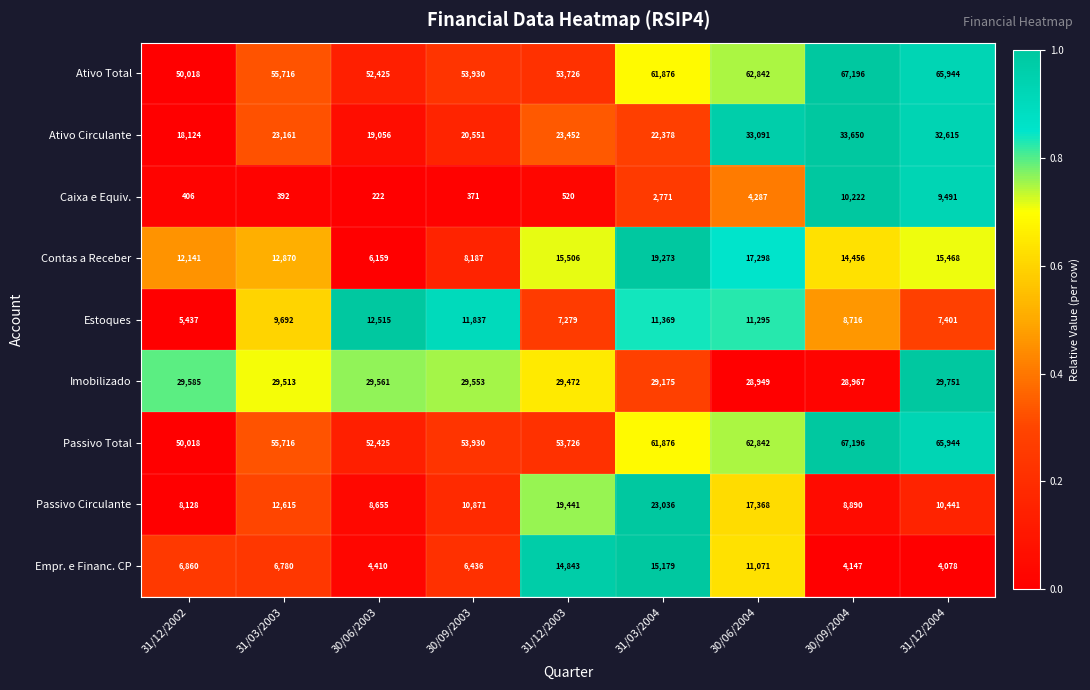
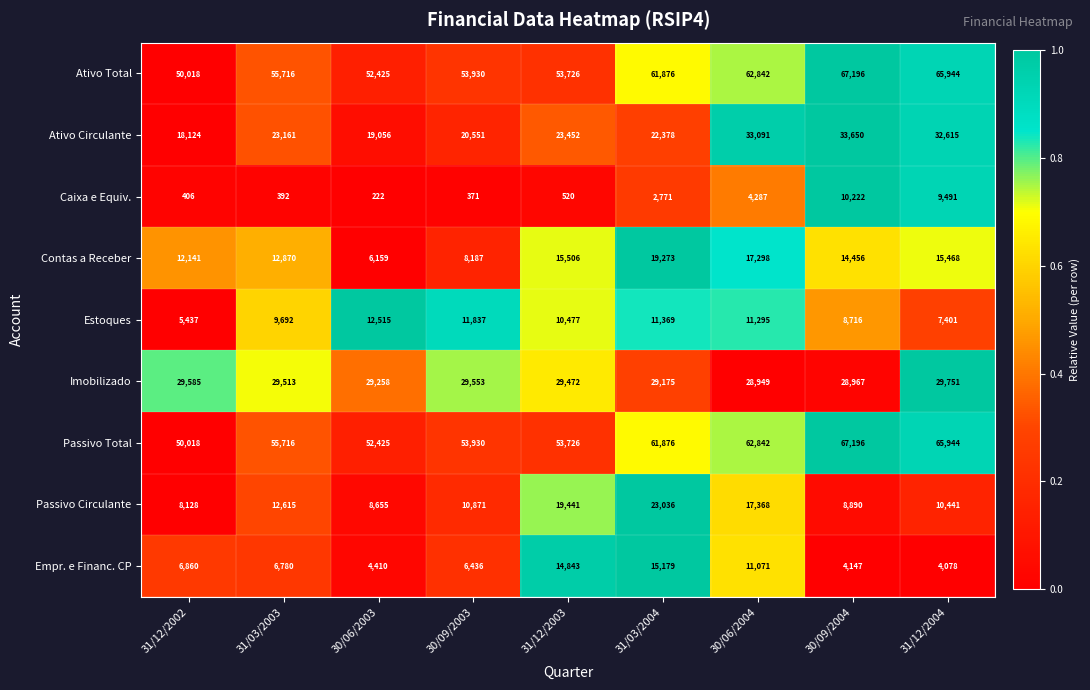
  {
    "Ativo Total": {
      "31/12/2002": "50,018",
      "31/03/2003": "55,716",
      "30/06/2003": "52,425",
      "30/09/2003": "53,930",
      "31/12/2003": "53,726",
      "31/03/2004": "61,876",
      "30/06/2004": "62,842",
      "30/09/2004": "67,196",
      "31/12/2004": "65,944"
    },
    "Ativo Circulante": {
      "31/12/2002": "18,124",
      "31/03/2003": "23,161",
      "30/06/2003": "19,056",
      "30/09/2003": "20,551",
      "31/12/2003": "23,452",
      "31/03/2004": "22,378",
      "30/06/2004": "33,091",
      "30/09/2004": "33,650",
      "31/12/2004": "32,615"
    },
    "Caixa e Equiv.": {
      "31/12/2002": "406",
      "31/03/2003": "392",
      "30/06/2003": "222",
      "30/09/2003": "371",
      "31/12/2003": "520",
      "31/03/2004": "2,771",
      "30/06/2004": "4,287",
      "30/09/2004": "10,222",
      "31/12/2004": "9,491"
    },
    "Contas a Receber": {
      "31/12/2002": "12,141",
      "31/03/2003": "12,870",
      "30/06/2003": "6,159",
      "30/09/2003": "8,187",
      "31/12/2003": "15,506",
      "31/03/2004": "19,273",
      "30/06/2004": "17,298",
      "30/09/2004": "14,456",
      "31/12/2004": "15,468"
    },
    "Estoques": {
      "31/12/2002": "5,437",
      "31/03/2003": "9,692",
      "30/06/2003": "12,515",
      "30/09/2003": "11,837",
-     "31/12/2003": "7,279",
+     "31/12/2003": "10,477",
      "31/03/2004": "11,369",
      "30/06/2004": "11,295",
      "30/09/2004": "8,716",
      "31/12/2004": "7,401"
    },
    "Imobilizado": {
      "31/12/2002": "29,585",
      "31/03/2003": "29,513",
-     "30/06/2003": "29,561",
+     "30/06/2003": "29,258",
      "30/09/2003": "29,553",
      "31/12/2003": "29,472",
      "31/03/2004": "29,175",
      "30/06/2004": "28,949",
      "30/09/2004": "28,967",
      "31/12/2004": "29,751"
    },
    "Passivo Total": {
      "31/12/2002": "50,018",
      "31/03/2003": "55,716",
      "30/06/2003": "52,425",
      "30/09/2003": "53,930",
      "31/12/2003": "53,726",
      "31/03/2004": "61,876",
      "30/06/2004": "62,842",
      "30/09/2004": "67,196",
      "31/12/2004": "65,944"
    },
    "Passivo Circulante": {
      "31/12/2002": "8,128",
      "31/03/2003": "12,615",
      "30/06/2003": "8,655",
      "30/09/2003": "10,871",
      "31/12/2003": "19,441",
      "31/03/2004": "23,036",
      "30/06/2004": "17,368",
      "30/09/2004": "8,890",
      "31/12/2004": "10,441"
    },
    "Empr. e Financ. CP": {
      "31/12/2002": "6,860",
      "31/03/2003": "6,780",
      "30/06/2003": "4,410",
      "30/09/2003": "6,436",
      "31/12/2003": "14,843",
      "31/03/2004": "15,179",
      "30/06/2004": "11,071",
      "30/09/2004": "4,147",
      "31/12/2004": "4,078"
    }
  }
